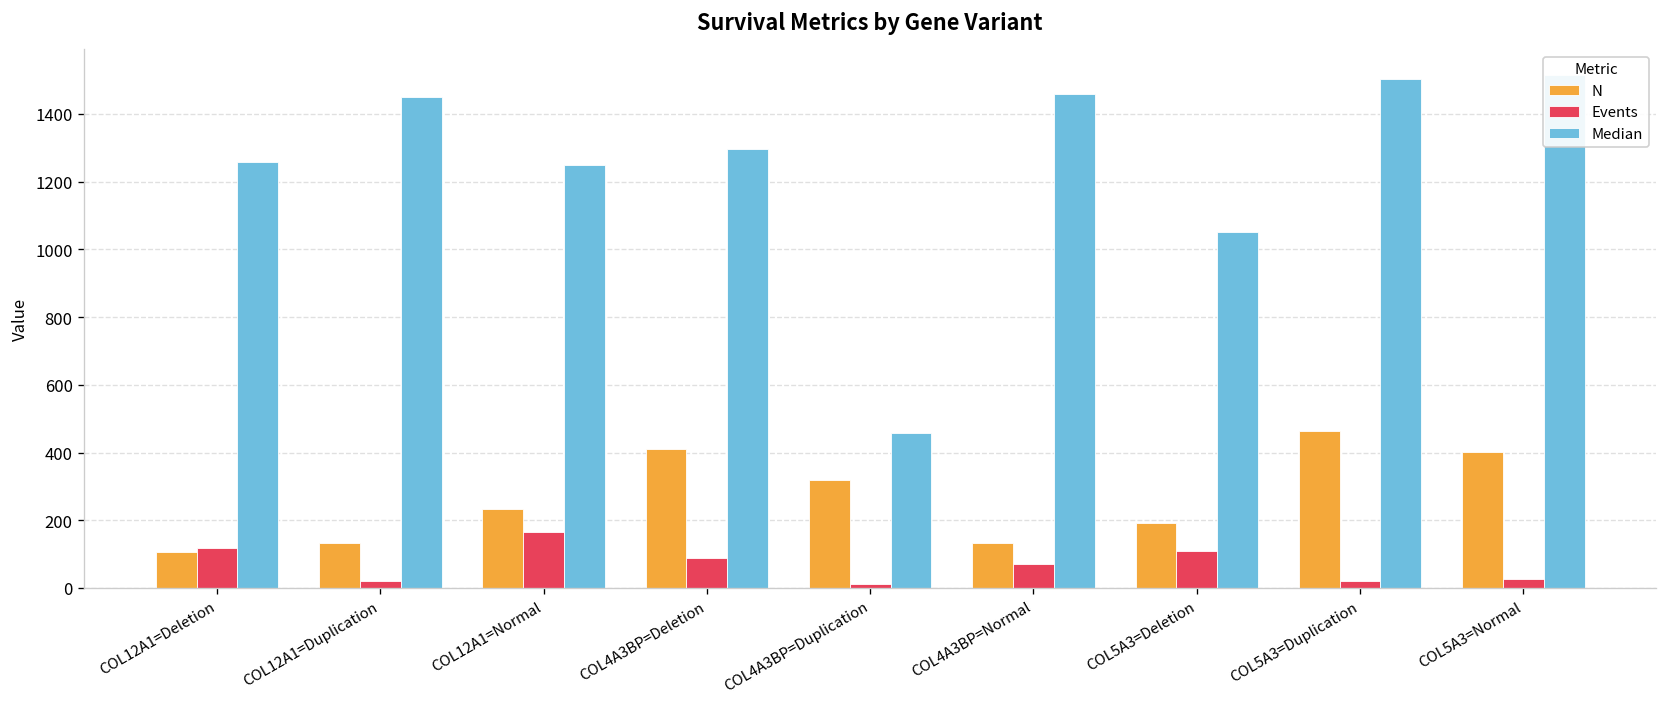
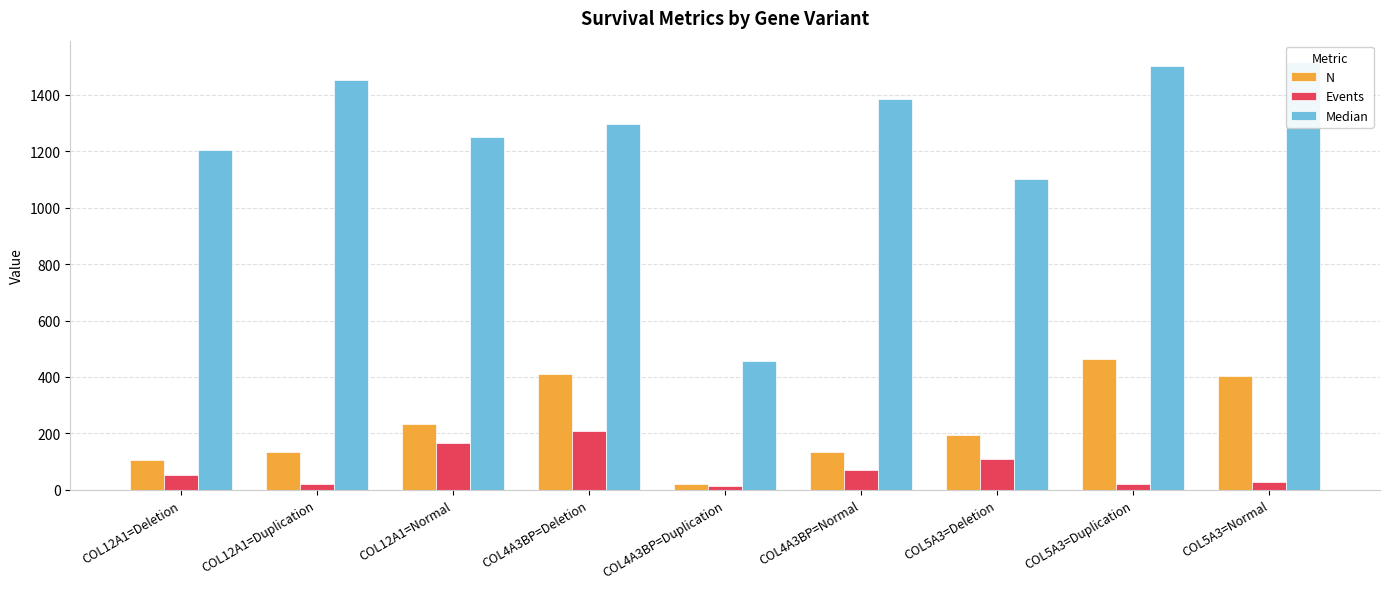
  {
    "N": {
      "COL12A1=Deletion": 110,
      "COL12A1=Duplication": 130,
      "COL12A1=Normal": 230,
      "COL4A3BP=Deletion": 410,
-     "COL4A3BP=Duplication": 320,
+     "COL4A3BP=Duplication": 20,
      "COL4A3BP=Normal": 130,
      "COL5A3=Deletion": 190,
      "COL5A3=Duplication": 470,
      "COL5A3=Normal": 400
    },
    "Events": {
-     "COL12A1=Deletion": 120,
+     "COL12A1=Deletion": 50,
      "COL12A1=Duplication": 20,
      "COL12A1=Normal": 170,
-     "COL4A3BP=Deletion": 90,
+     "COL4A3BP=Deletion": 210,
      "COL4A3BP=Duplication": 10,
      "COL4A3BP=Normal": 70,
      "COL5A3=Deletion": 110,
      "COL5A3=Duplication": 20,
      "COL5A3=Normal": 30
    },
    "Median": {
-     "COL12A1=Deletion": 1260,
+     "COL12A1=Deletion": 1200,
      "COL12A1=Duplication": 1450,
      "COL12A1=Normal": 1250,
      "COL4A3BP=Deletion": 1300,
      "COL4A3BP=Duplication": 460,
-     "COL4A3BP=Normal": 1460,
-     "COL5A3=Deletion": 1050,
+     "COL4A3BP=Normal": 1380,
+     "COL5A3=Deletion": 1100,
      "COL5A3=Duplication": 1500
    }
  }
